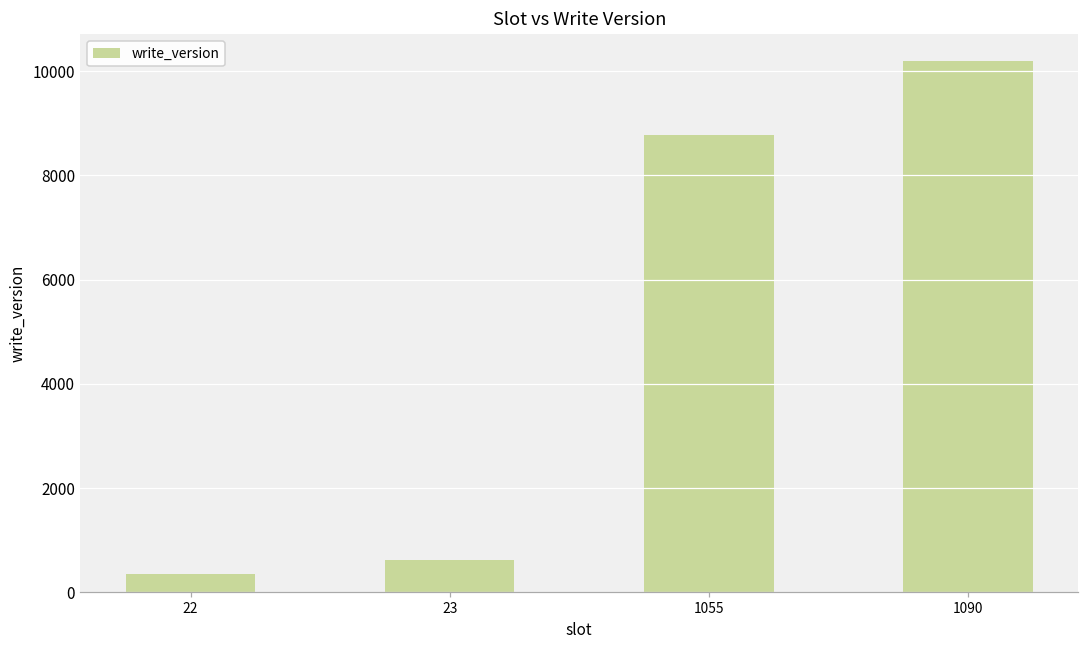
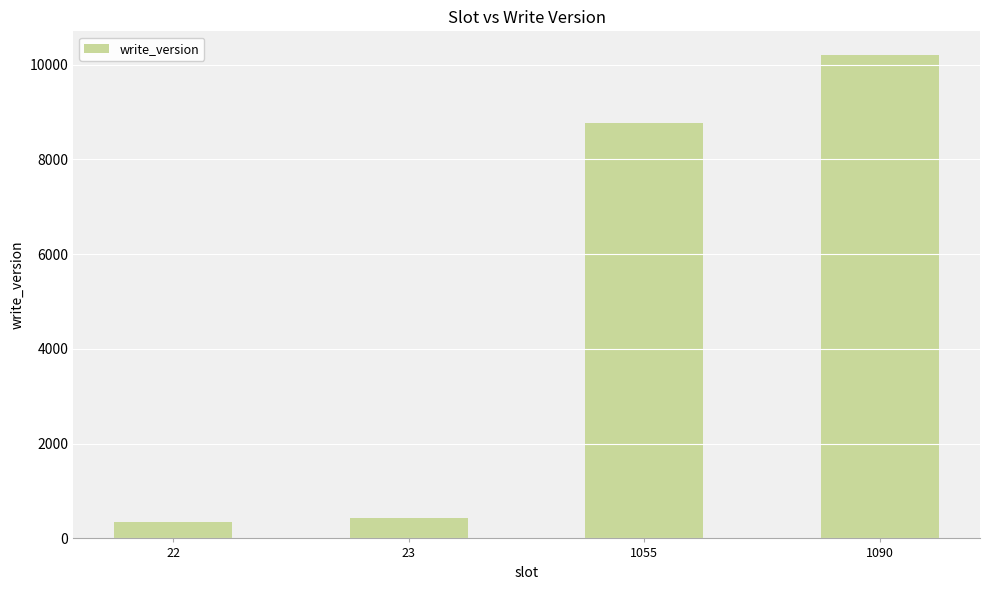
  {
    "22": 300,
-   "23": 600,
+   "23": 400,
    "1055": 8800,
    "1090": 10200
  }
